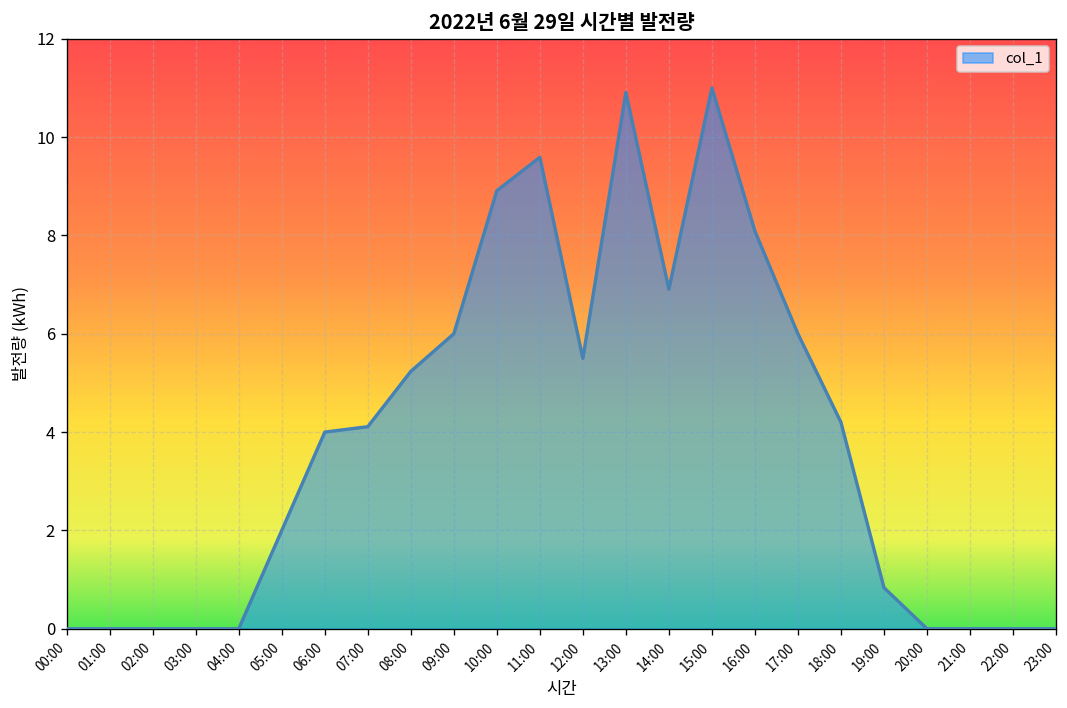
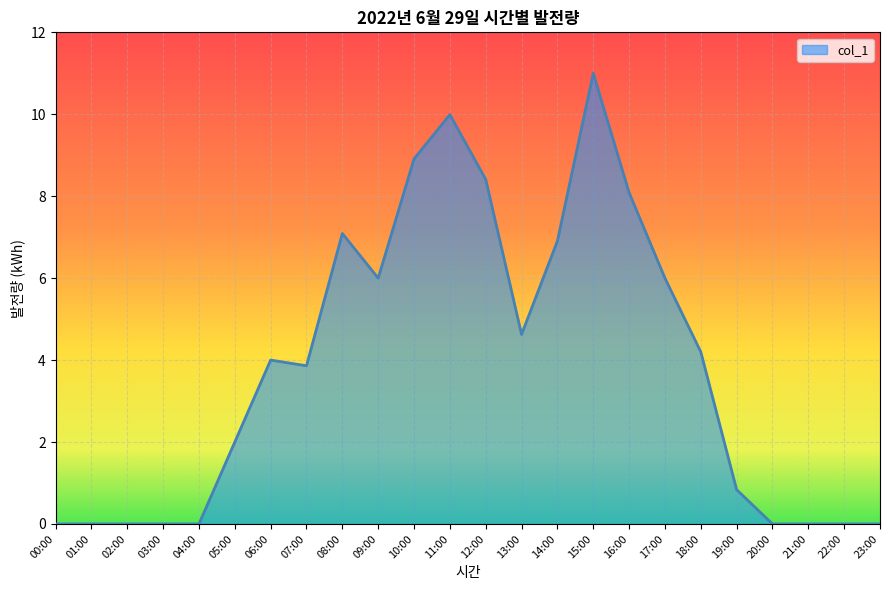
  {
    "00:00": 0.0,
    "01:00": 0.0,
    "02:00": 0.0,
    "03:00": 0.0,
    "04:00": 0.0,
    "05:00": 2.0,
    "06:00": 4.0,
-   "07:00": 4.1,
-   "08:00": 5.2,
+   "07:00": 3.9,
+   "08:00": 7.1,
    "09:00": 6.0,
    "10:00": 8.9,
-   "11:00": 9.6,
-   "12:00": 5.5,
-   "13:00": 10.9,
+   "11:00": 10.0,
+   "12:00": 8.4,
+   "13:00": 4.6,
    "14:00": 6.9,
    "15:00": 11.0,
    "16:00": 8.1,
    "17:00": 6.0,
    "18:00": 4.2,
    "19:00": 0.8,
    "20:00": 0.0,
    "21:00": 0.0,
    "22:00": 0.0,
    "23:00": 0.0
  }
